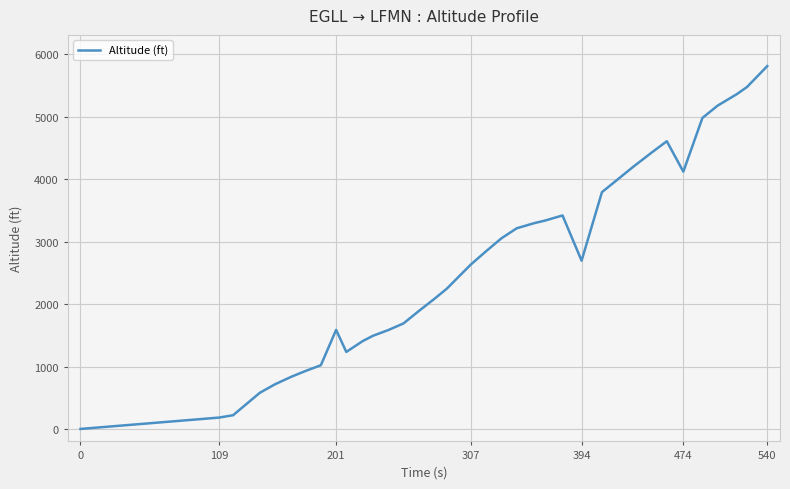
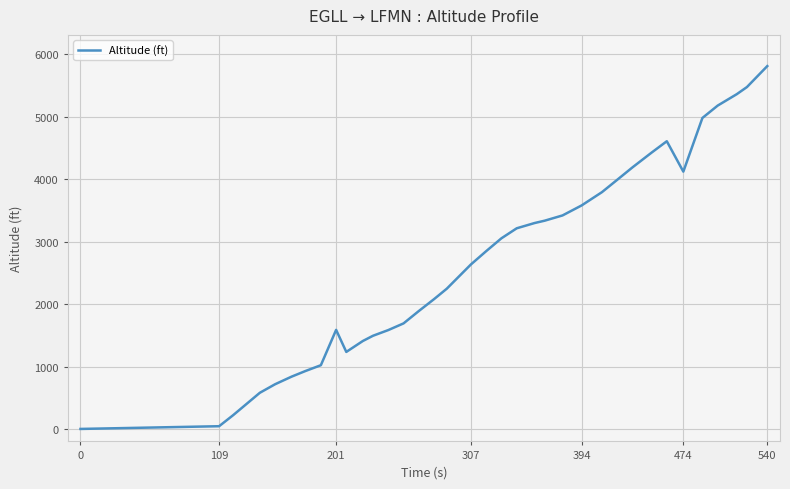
  {
    "0": 0,
-   "109": 200,
+   "109": 0,
    "201": 1600,
    "307": 2600,
-   "394": 2700,
+   "394": 3600,
    "474": 4100,
    "540": 5800
  }
